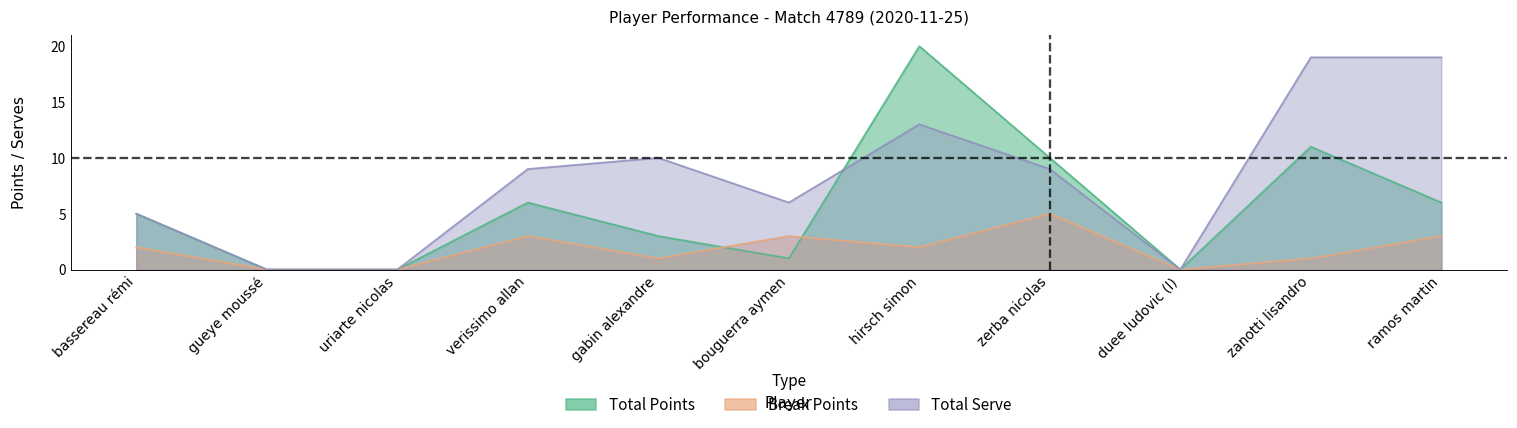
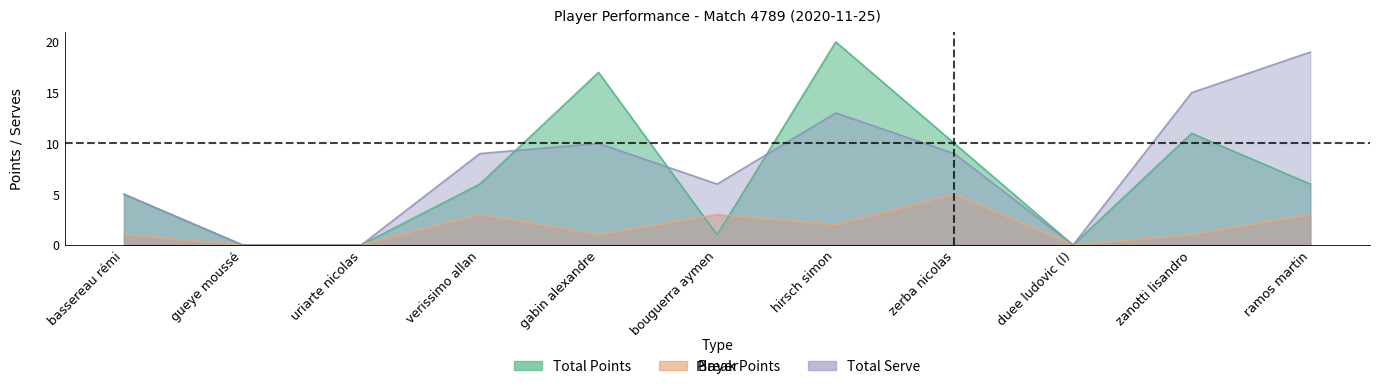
  {
    "Total Points": {
      "verissimo allan": 6,
-     "gabin alexandre": 3,
+     "gabin alexandre": 17,
      "bouguerra aymen": 1,
      "hirsch simon": 20,
      "zerba nicolas": 10,
      "zanotti lisandro": 11,
      "ramos martin": 6
    },
    "Break Points": {
-     "bassereau rémi": 2,
+     "bassereau rémi": 1,
      "verissimo allan": 3,
      "gabin alexandre": 1,
      "bouguerra aymen": 3,
      "hirsch simon": 2,
      "zerba nicolas": 5,
      "zanotti lisandro": 1,
      "ramos martin": 3
    },
    "Total Serve": {
      "verissimo allan": 9,
      "gabin alexandre": 10,
      "bouguerra aymen": 6,
      "hirsch simon": 13,
      "zerba nicolas": 9,
-     "zanotti lisandro": 19,
+     "zanotti lisandro": 15,
      "ramos martin": 19
    }
  }
